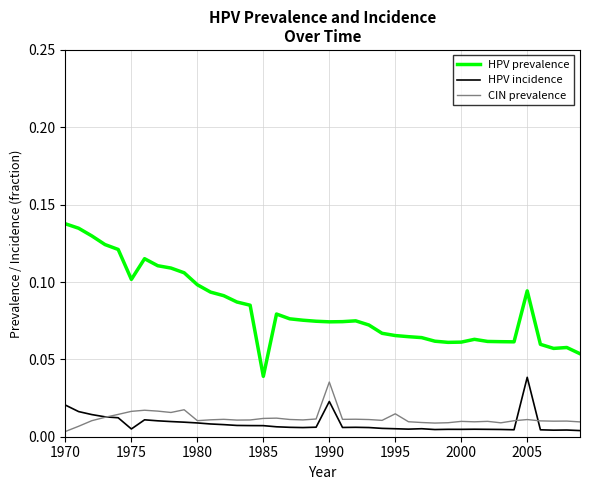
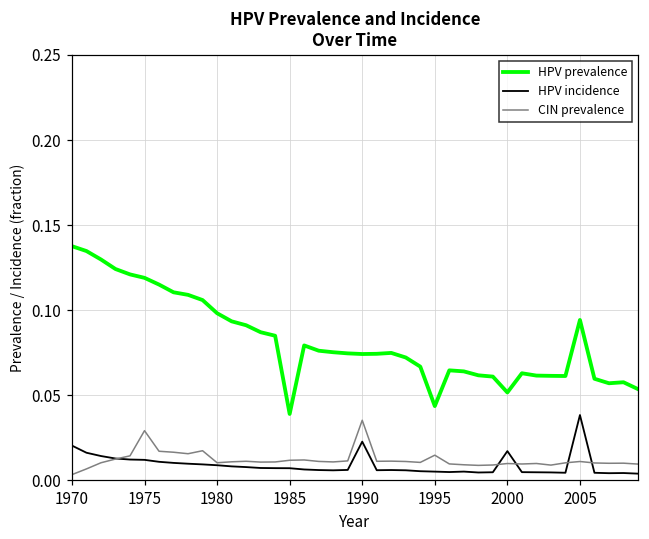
  {
    "HPV prevalence": {
      "1970": 0.138,
-     "1975": 0.102,
+     "1975": 0.119,
      "1980": 0.098,
      "1985": 0.039,
      "1990": 0.074,
-     "1995": 0.065,
-     "2000": 0.061,
+     "1995": 0.044,
+     "2000": 0.052,
      "2005": 0.094
    },
    "HPV incidence": {
      "1970": 0.020,
-     "1975": 0.005,
+     "1975": 0.012,
      "1985": 0.007,
      "1990": 0.023,
      "1995": 0.005,
-     "2000": 0.005,
+     "2000": 0.017,
      "2005": 0.038
    },
    "CIN prevalence": {
      "1970": 0.003,
-     "1975": 0.016,
+     "1975": 0.029,
      "1985": 0.012,
      "1990": 0.035,
      "1995": 0.015,
      "2000": 0.010,
      "2005": 0.011
    }
  }
